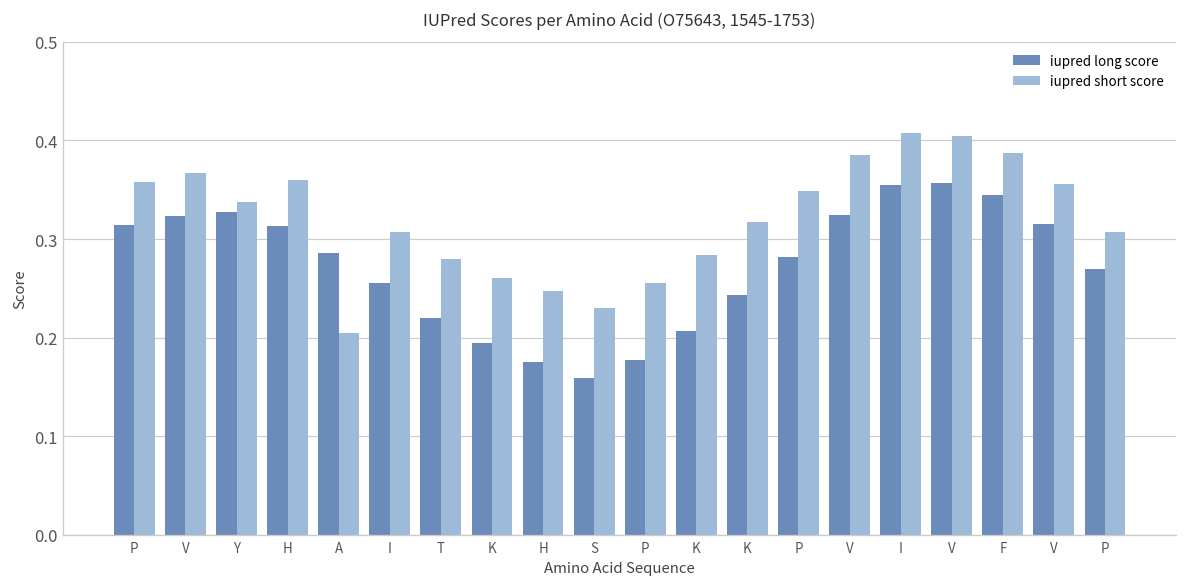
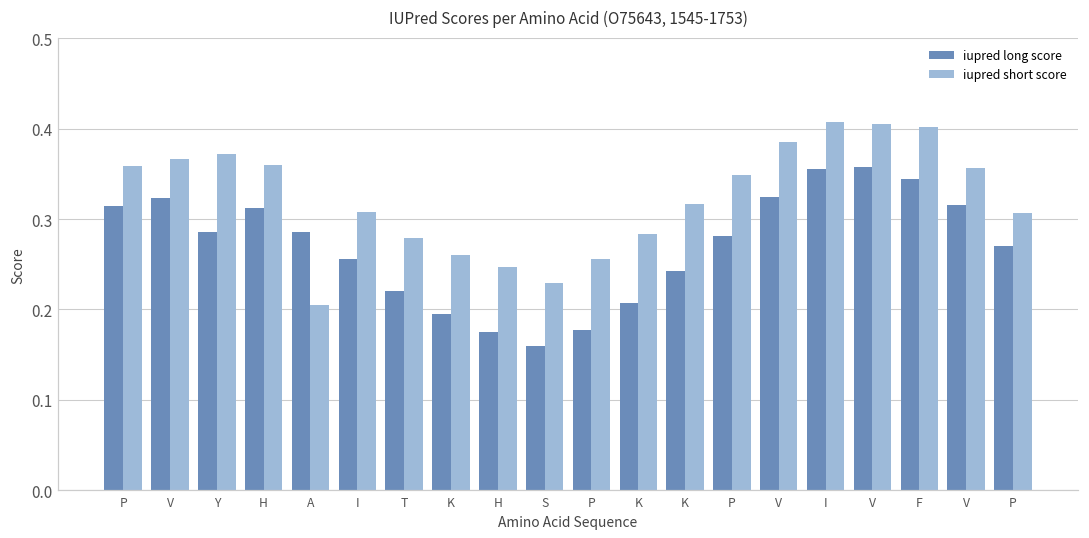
  {
    "iupred long score": {
-     "Y": 0.33,
+     "Y": 0.29,
      "A": 0.29,
      "T": 0.22,
      "S": 0.16,
      "F": 0.34
    },
    "iupred short score": {
-     "Y": 0.34,
+     "Y": 0.37,
      "A": 0.21,
      "T": 0.28,
      "S": 0.23,
-     "F": 0.39
+     "F": 0.40
    }
  }
